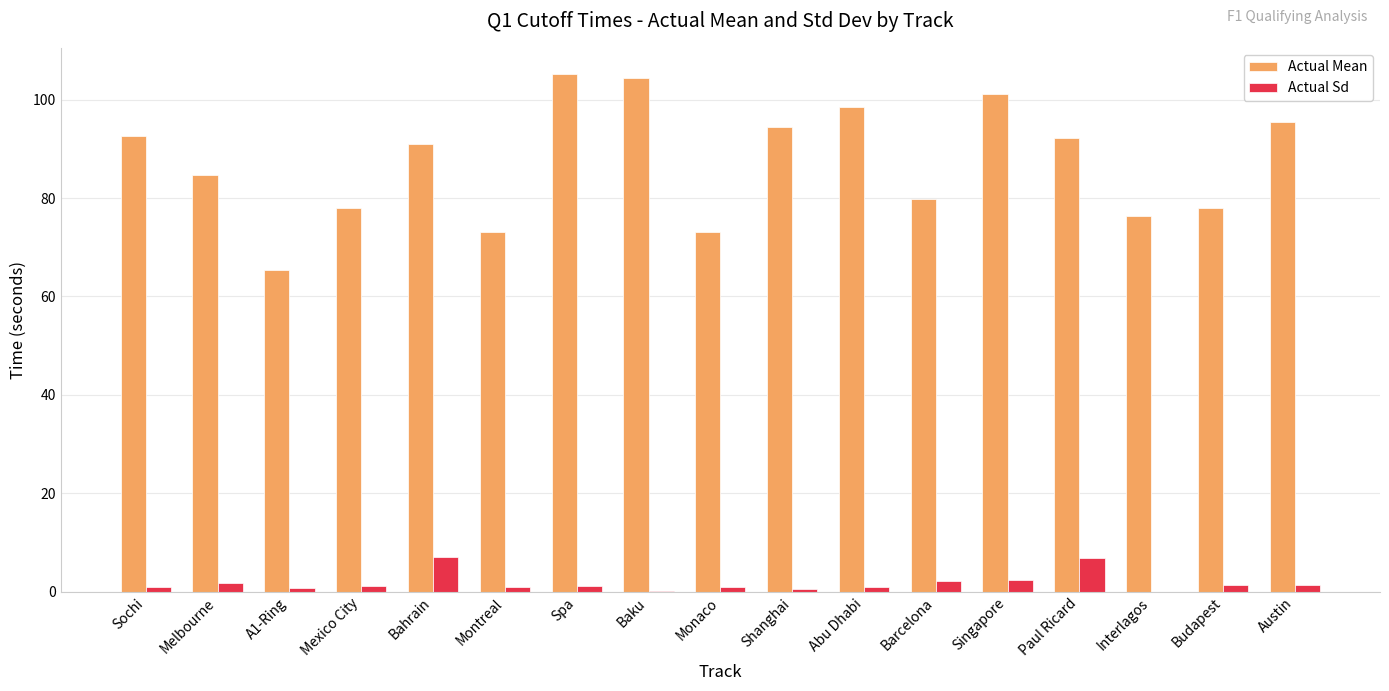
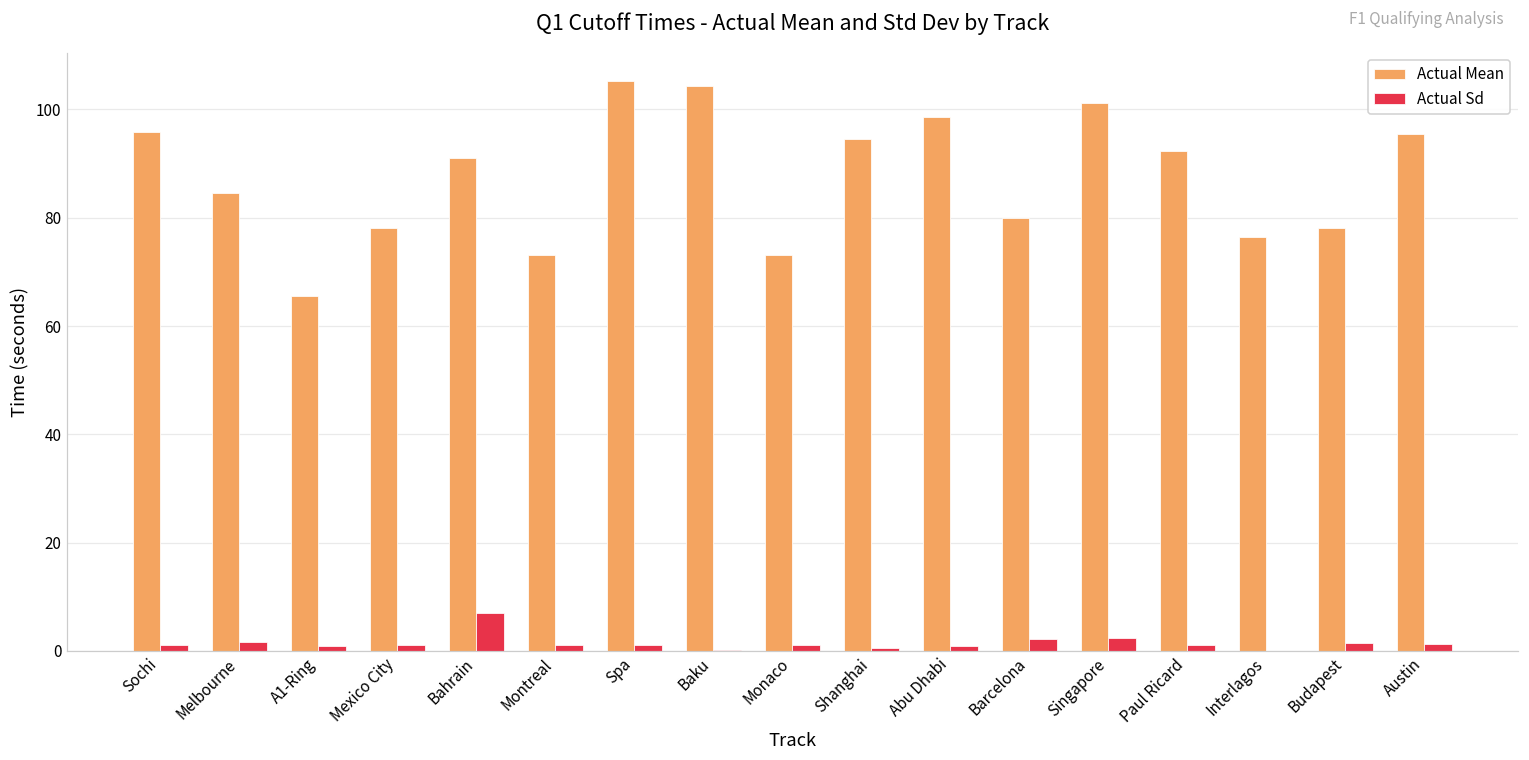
  {
    "Actual Mean": {
-     "Sochi": 93,
+     "Sochi": 96,
      "Melbourne": 85,
      "A1-Ring": 65,
      "Mexico City": 78,
      "Bahrain": 91,
      "Montreal": 73,
      "Spa": 105,
      "Baku": 104,
      "Monaco": 73,
      "Shanghai": 94,
      "Abu Dhabi": 99,
      "Barcelona": 80,
      "Singapore": 101,
      "Paul Ricard": 92,
      "Interlagos": 76,
      "Budapest": 78,
      "Austin": 95
    },
    "Actual Sd": {
      "Sochi": 1,
      "Melbourne": 2,
      "A1-Ring": 1,
      "Mexico City": 1,
      "Bahrain": 7,
      "Montreal": 1,
      "Spa": 1,
      "Monaco": 1,
      "Abu Dhabi": 1,
      "Barcelona": 2,
      "Singapore": 2,
-     "Paul Ricard": 7,
+     "Paul Ricard": 1,
      "Budapest": 1,
      "Austin": 1
    }
  }
